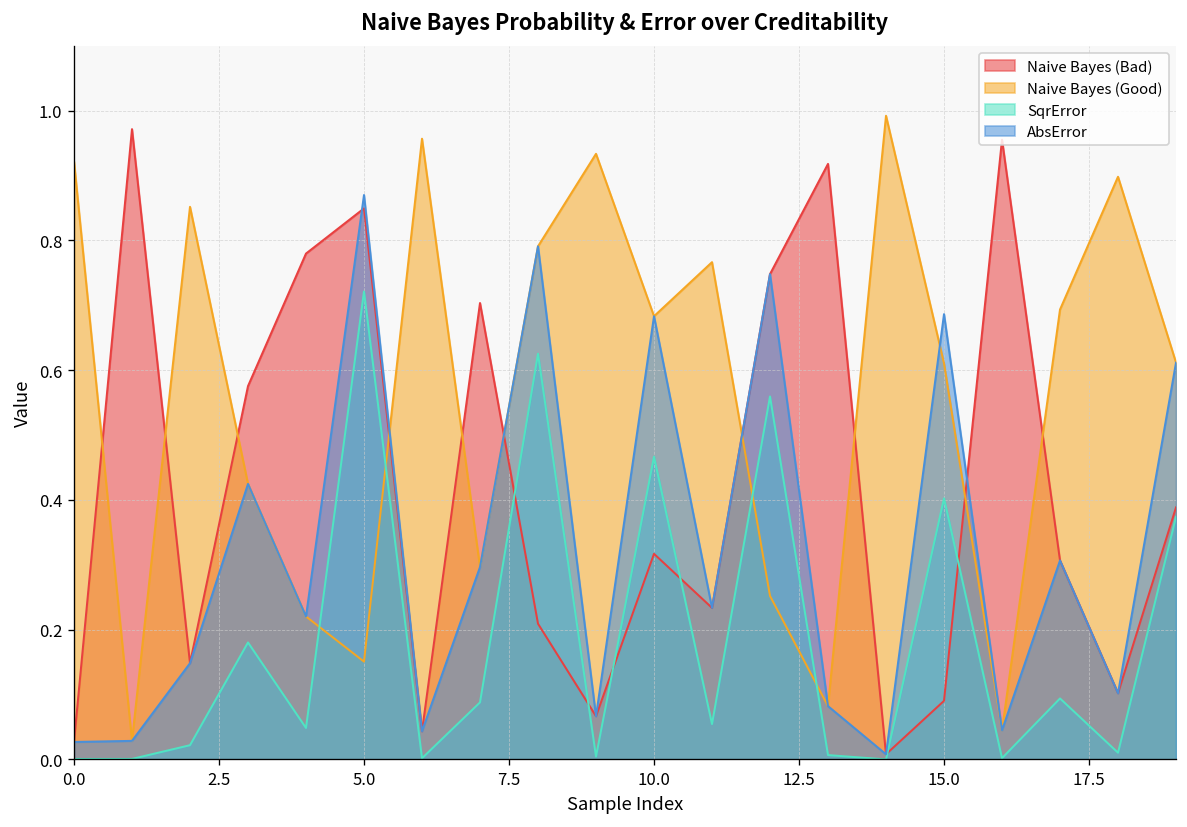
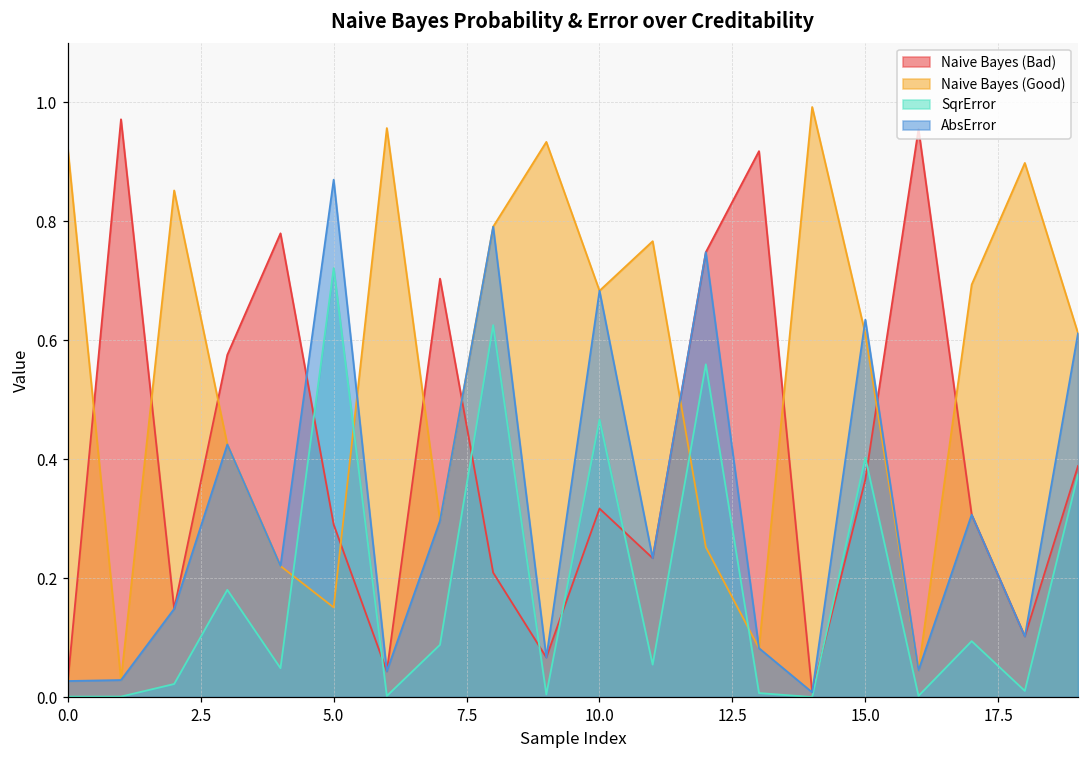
  {
    "Naive Bayes (Bad)": {
-     "5.0": 0.85,
+     "5.0": 0.29,
      "10.0": 0.32,
-     "15.0": 0.09
+     "15.0": 0.37
    },
    "Naive Bayes (Good)": {
      "0.0": 0.92,
      "5.0": 0.15,
      "15.0": 0.61
    },
    "SqrError": {
      "0.0": 0.00,
      "5.0": 0.72,
      "10.0": 0.47,
      "15.0": 0.40
    },
    "AbsError": {
      "5.0": 0.87,
-     "15.0": 0.69
+     "15.0": 0.63
    }
  }
